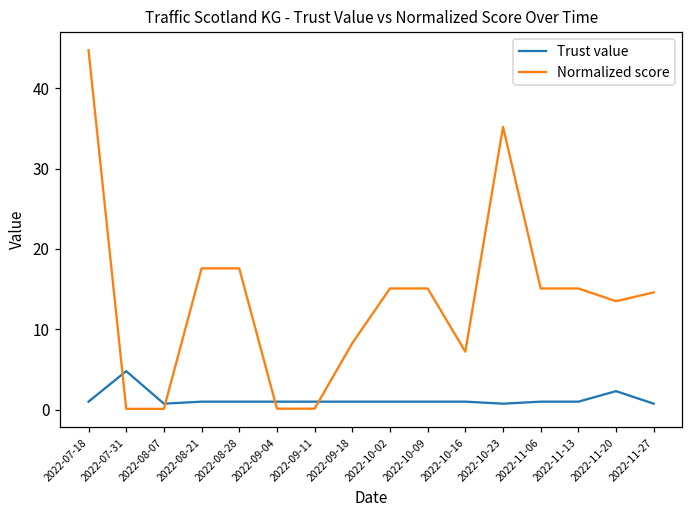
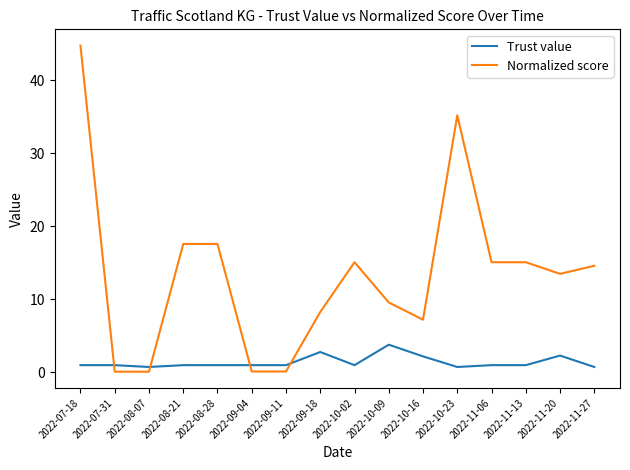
  {
    "Trust value": {
      "2022-07-18": 1,
-     "2022-07-31": 5,
+     "2022-07-31": 1,
      "2022-08-07": 1,
      "2022-08-21": 1,
      "2022-08-28": 1,
      "2022-09-04": 1,
      "2022-09-11": 1,
-     "2022-09-18": 1,
+     "2022-09-18": 3,
      "2022-10-02": 1,
-     "2022-10-09": 1,
-     "2022-10-16": 1,
+     "2022-10-09": 4,
+     "2022-10-16": 2,
      "2022-10-23": 1,
      "2022-11-06": 1,
      "2022-11-13": 1,
      "2022-11-20": 2,
      "2022-11-27": 1
    },
    "Normalized score": {
      "2022-07-18": 45,
      "2022-07-31": 0,
      "2022-08-07": 0,
      "2022-08-21": 18,
      "2022-08-28": 18,
      "2022-09-04": 0,
      "2022-09-11": 0,
      "2022-09-18": 8,
      "2022-10-02": 15,
-     "2022-10-09": 15,
+     "2022-10-09": 10,
      "2022-10-16": 7,
      "2022-10-23": 35,
      "2022-11-06": 15,
      "2022-11-13": 15,
      "2022-11-20": 14,
      "2022-11-27": 15
    }
  }
